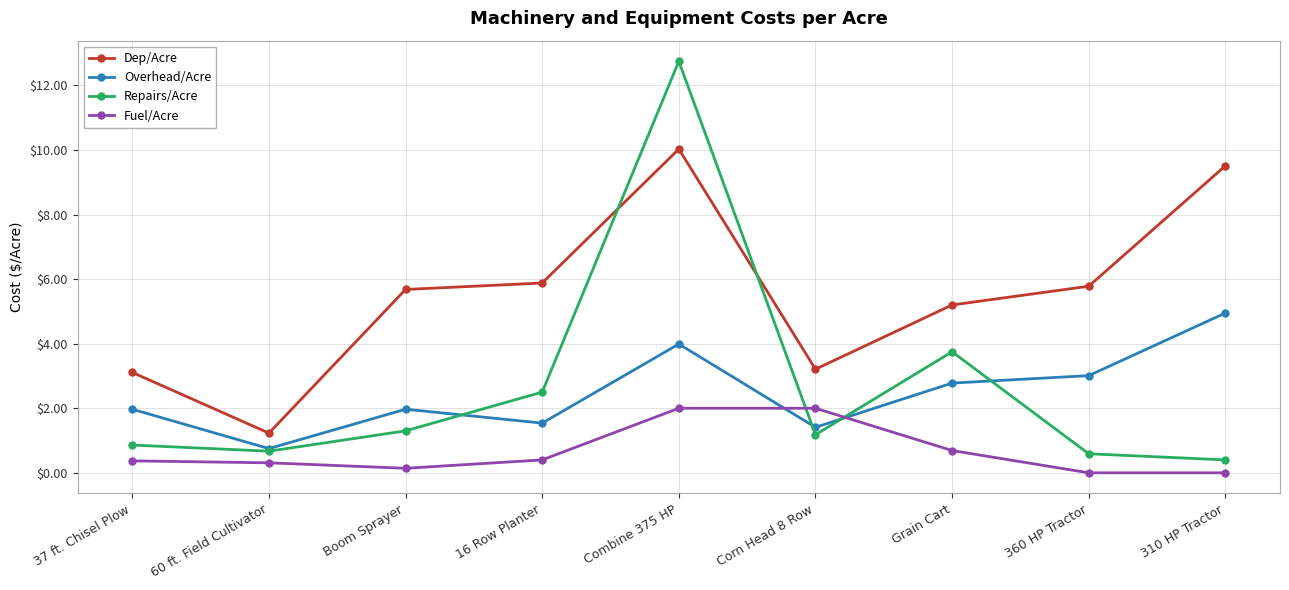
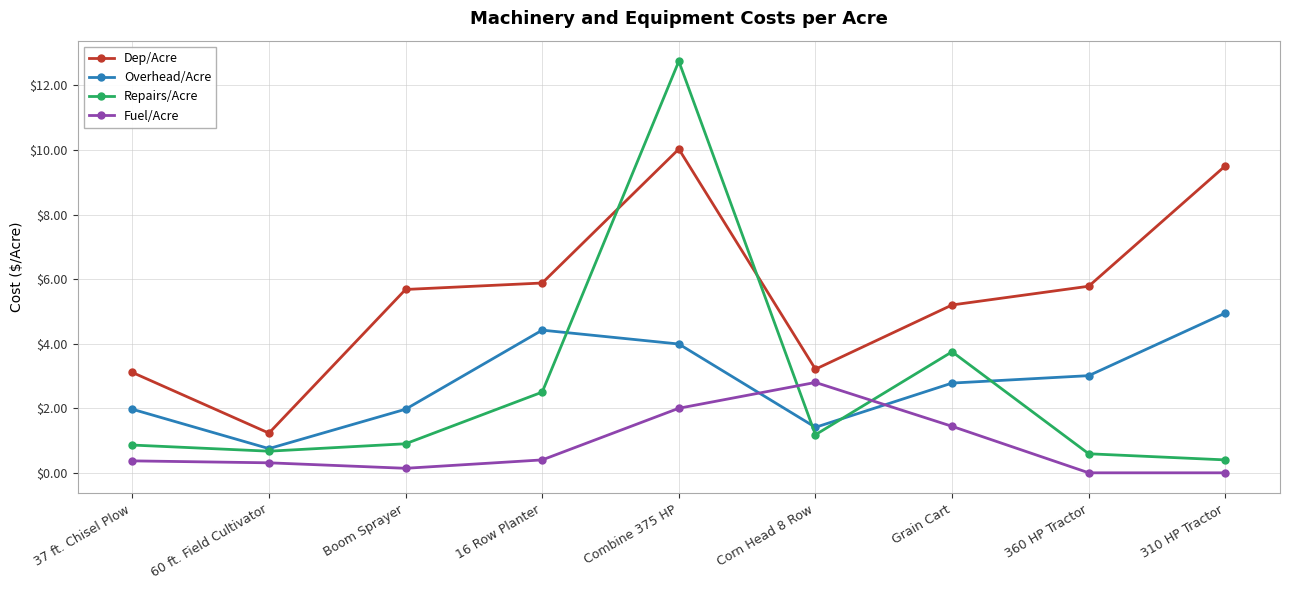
  {
    "Dep/Acre": {
      "37 ft. Chisel Plow": "$3.1",
      "60 ft. Field Cultivator": "$1.2",
      "Boom Sprayer": "$5.7",
      "16 Row Planter": "$5.9",
      "Combine 375 HP": "$10.0",
      "Corn Head 8 Row": "$3.2",
      "Grain Cart": "$5.2",
      "360 HP Tractor": "$5.8",
      "310 HP Tractor": "$9.5"
    },
    "Overhead/Acre": {
      "37 ft. Chisel Plow": "$2.0",
      "60 ft. Field Cultivator": "$0.8",
      "Boom Sprayer": "$2.0",
-     "16 Row Planter": "$1.5",
+     "16 Row Planter": "$4.4",
      "Combine 375 HP": "$4.0",
      "Corn Head 8 Row": "$1.4",
      "Grain Cart": "$2.8",
      "360 HP Tractor": "$3.0",
      "310 HP Tractor": "$5.0"
    },
    "Repairs/Acre": {
      "37 ft. Chisel Plow": "$0.9",
      "60 ft. Field Cultivator": "$0.7",
-     "Boom Sprayer": "$1.3",
+     "Boom Sprayer": "$0.9",
      "16 Row Planter": "$2.5",
      "Combine 375 HP": "$12.8",
      "Corn Head 8 Row": "$1.2",
      "Grain Cart": "$3.8",
      "360 HP Tractor": "$0.6",
      "310 HP Tractor": "$0.4"
    },
    "Fuel/Acre": {
      "37 ft. Chisel Plow": "$0.4",
      "60 ft. Field Cultivator": "$0.3",
      "Boom Sprayer": "$0.1",
      "16 Row Planter": "$0.4",
      "Combine 375 HP": "$2.0",
-     "Corn Head 8 Row": "$2.0",
-     "Grain Cart": "$0.7",
+     "Corn Head 8 Row": "$2.8",
+     "Grain Cart": "$1.4",
      "360 HP Tractor": "$0.0",
      "310 HP Tractor": "$0.0"
    }
  }
